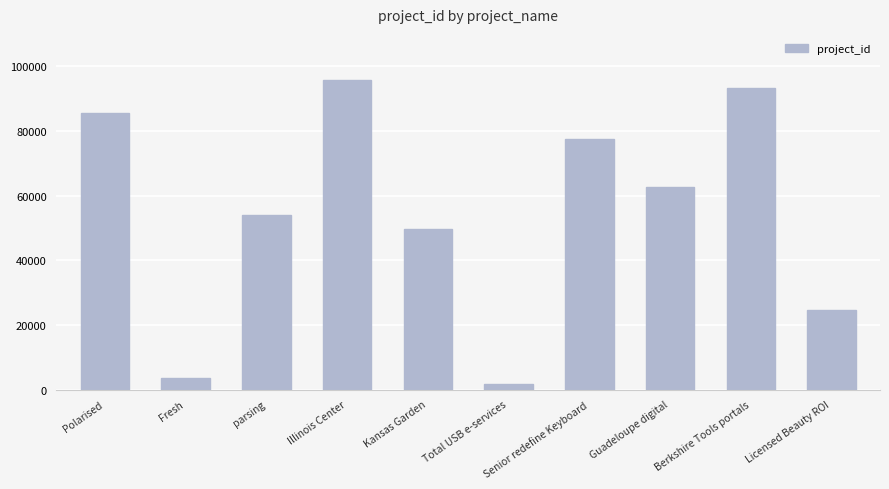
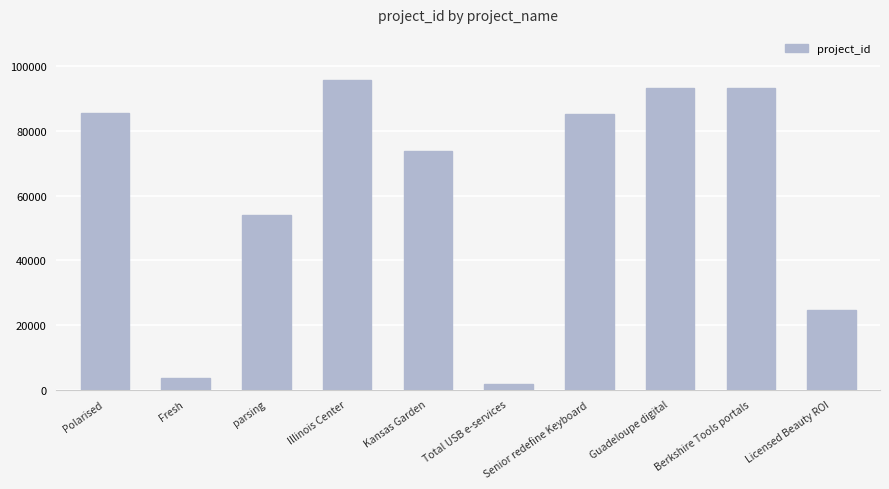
  {
    "Polarised": 86000,
    "Fresh": 4000,
    "parsing": 54000,
    "Illinois Center": 96000,
-   "Kansas Garden": 50000,
+   "Kansas Garden": 74000,
    "Total USB e-services": 2000,
-   "Senior redefine Keyboard": 77000,
-   "Guadeloupe digital": 63000,
+   "Senior redefine Keyboard": 85000,
+   "Guadeloupe digital": 93000,
    "Berkshire Tools portals": 93000,
    "Licensed Beauty ROI": 24000
  }
